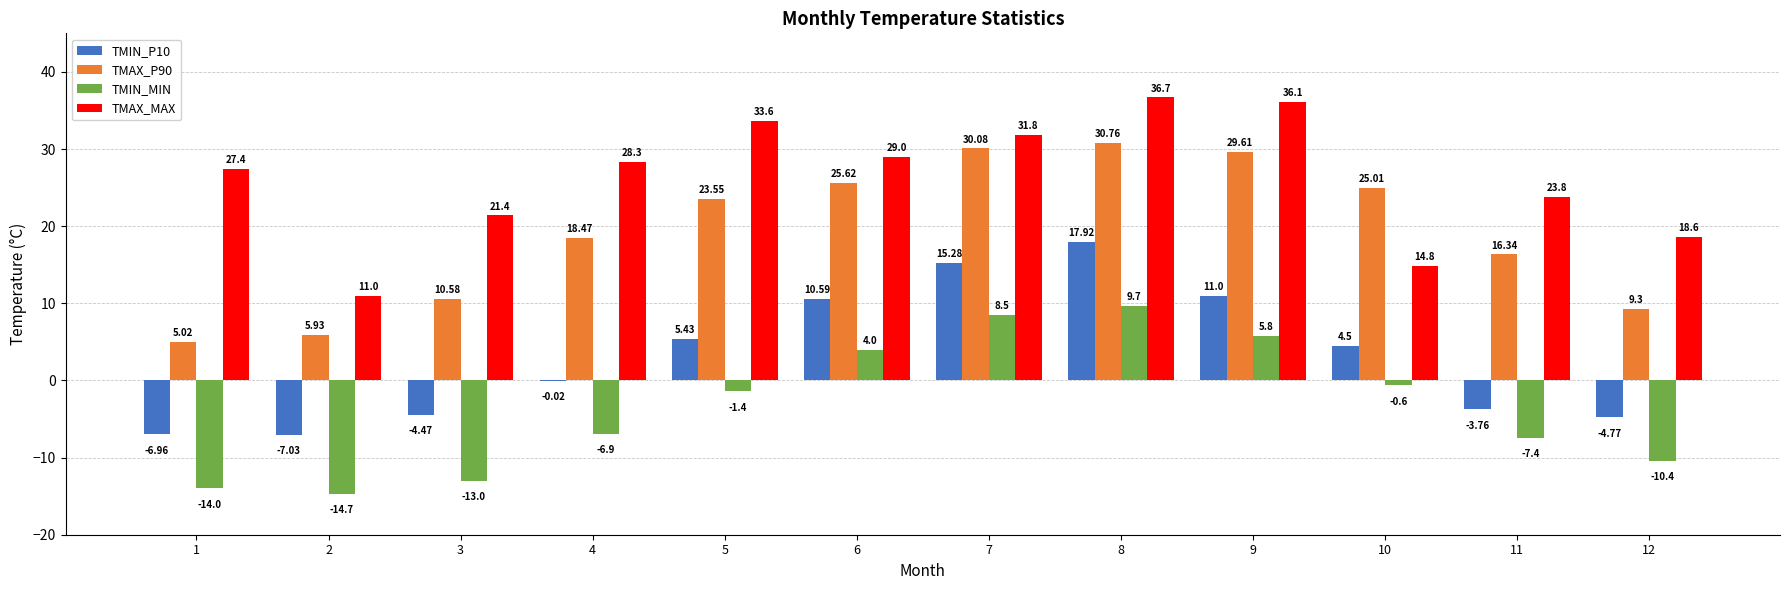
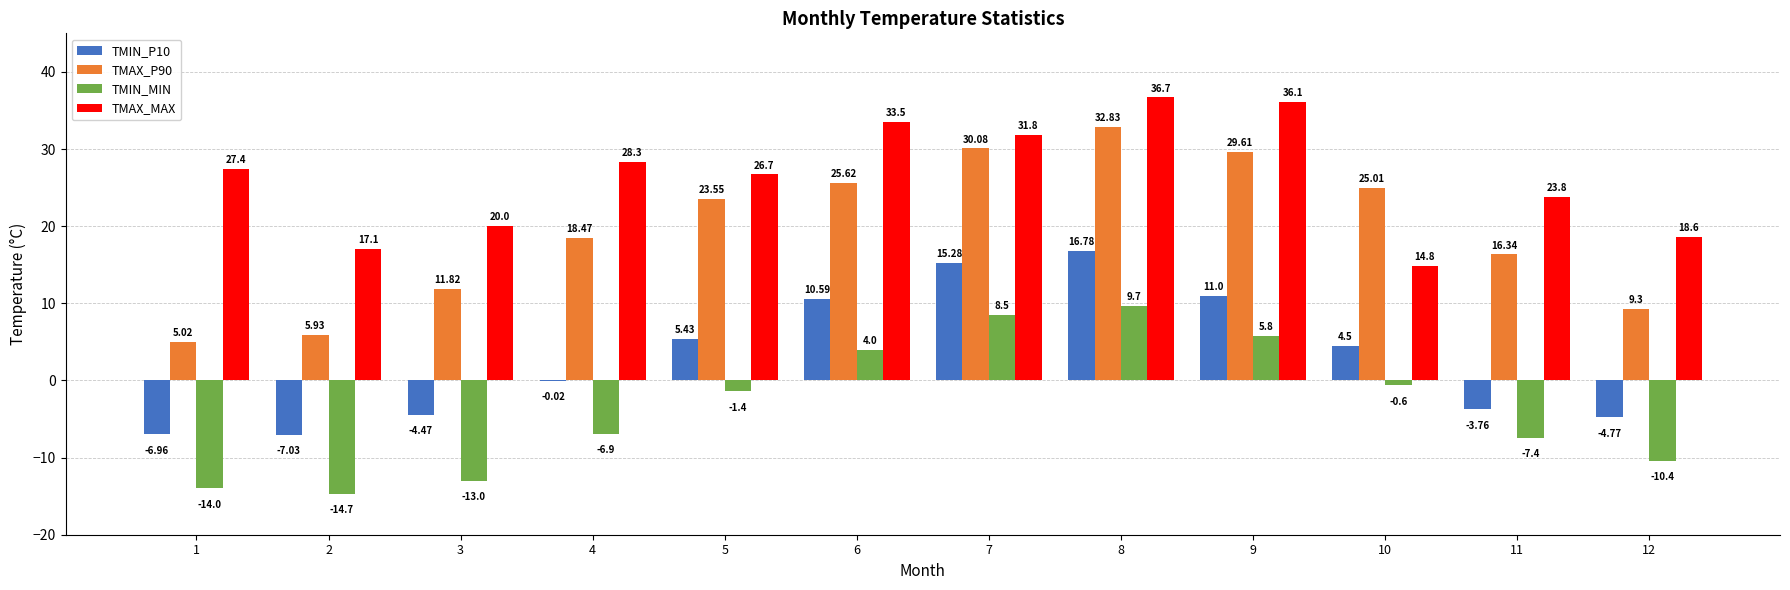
  {
    "TMIN_P10": {
      "1": -6.96,
      "2": -7.03,
      "3": -4.47,
      "4": -0.02,
      "5": 5.43,
      "6": 10.59,
      "7": 15.28,
-     "8": 17.92,
+     "8": 16.78,
      "9": 11.0,
      "10": 4.5,
      "11": -3.76,
      "12": -4.77
    },
    "TMAX_P90": {
      "1": 5.02,
      "2": 5.93,
-     "3": 10.58,
+     "3": 11.82,
      "4": 18.47,
      "5": 23.55,
      "6": 25.62,
      "7": 30.08,
-     "8": 30.76,
+     "8": 32.83,
      "9": 29.61,
      "10": 25.01,
      "11": 16.34,
      "12": 9.3
    },
    "TMIN_MIN": {
      "1": -14.0,
      "2": -14.7,
      "3": -13.0,
      "4": -6.9,
      "5": -1.4,
      "6": 4.0,
      "7": 8.5,
      "8": 9.7,
      "9": 5.8,
      "10": -0.6,
      "11": -7.4,
      "12": -10.4
    },
    "TMAX_MAX": {
      "1": 27.4,
-     "2": 11.0,
-     "3": 21.4,
+     "2": 17.1,
+     "3": 20.0,
      "4": 28.3,
-     "5": 33.6,
-     "6": 29.0,
+     "5": 26.7,
+     "6": 33.5,
      "7": 31.8,
      "8": 36.7,
      "9": 36.1,
      "10": 14.8,
      "11": 23.8,
      "12": 18.6
    }
  }
